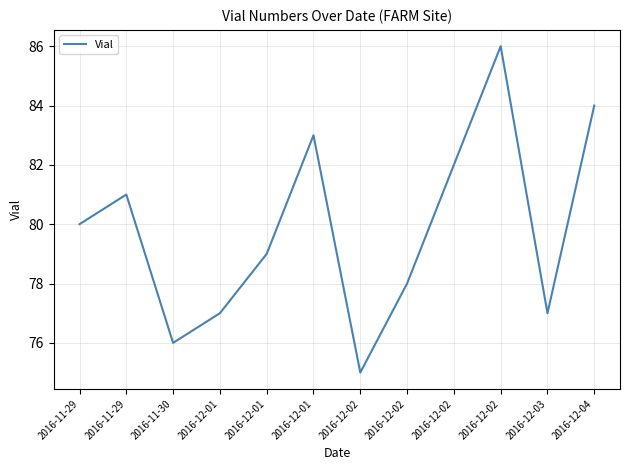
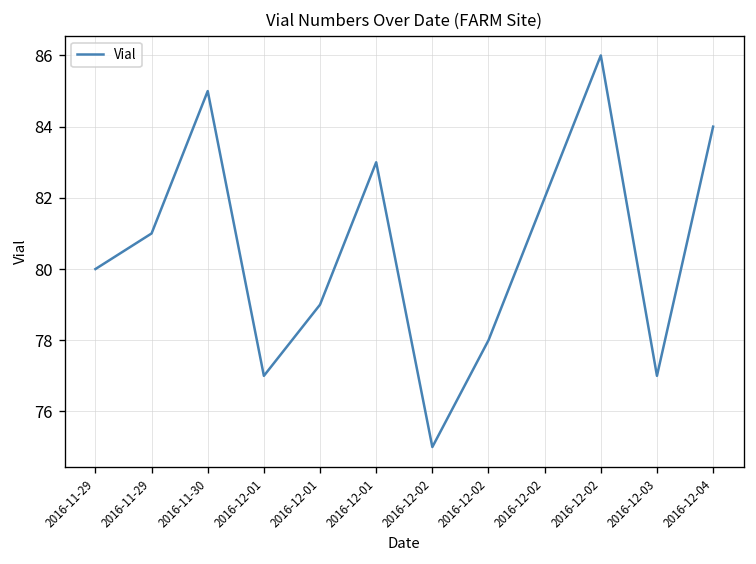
  {
-   "2016-11-30": 76,
+   "2016-11-30": 85,
    "2016-12-03": 77,
    "2016-12-04": 84
  }
